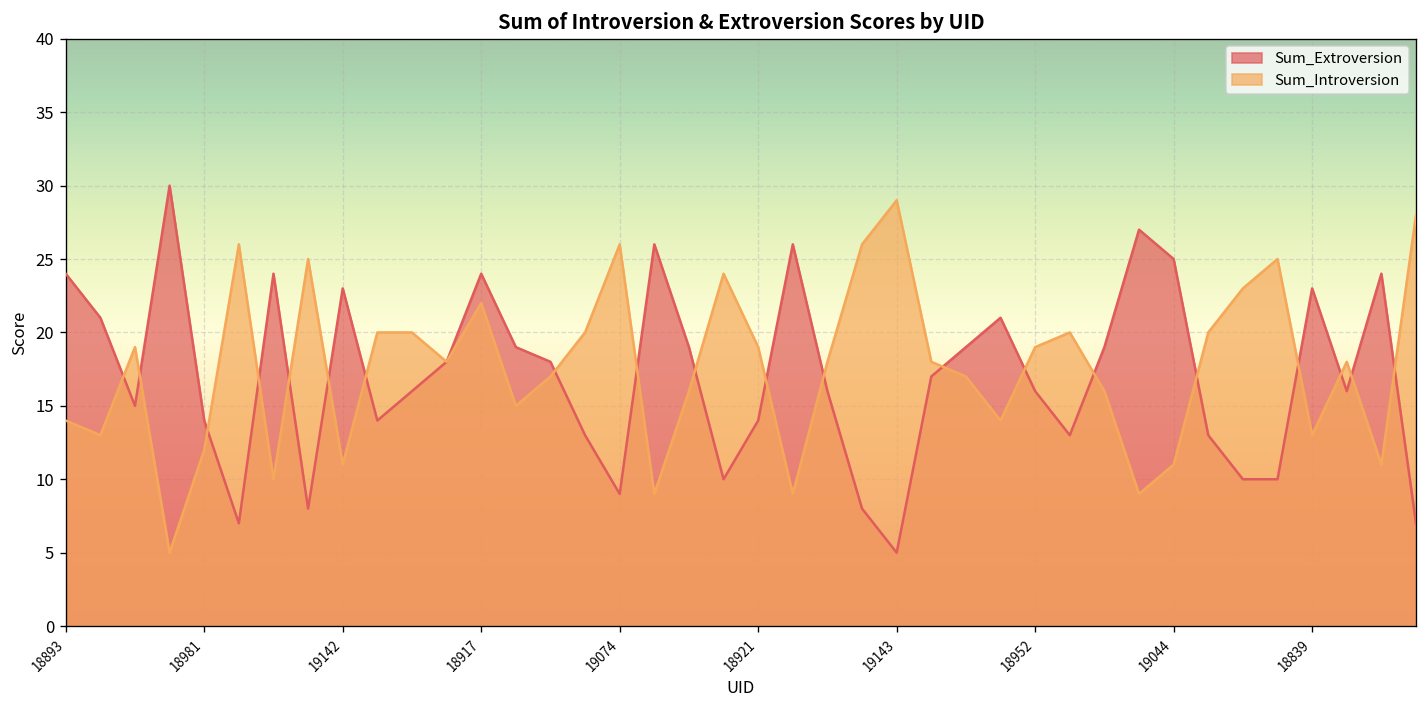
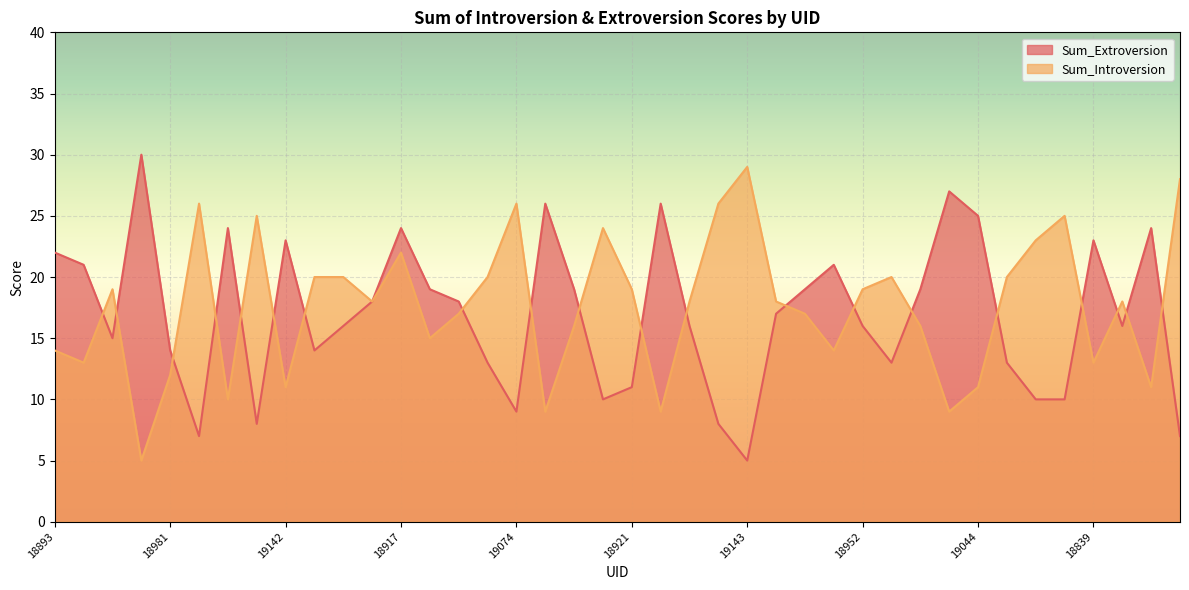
  {
    "Sum_Extroversion": {
-     "18893": 24,
+     "18893": 22,
      "18981": 14,
      "19142": 23,
      "18917": 24,
      "19074": 9,
-     "18921": 14,
+     "18921": 11,
      "19143": 5,
      "18952": 16,
      "19044": 25,
      "18839": 23
    },
    "Sum_Introversion": {
      "18893": 14,
      "18981": 12,
      "19142": 11,
      "18917": 22,
      "19074": 26,
      "18921": 19,
      "19143": 29,
      "18952": 19,
      "19044": 11,
      "18839": 13
    }
  }
